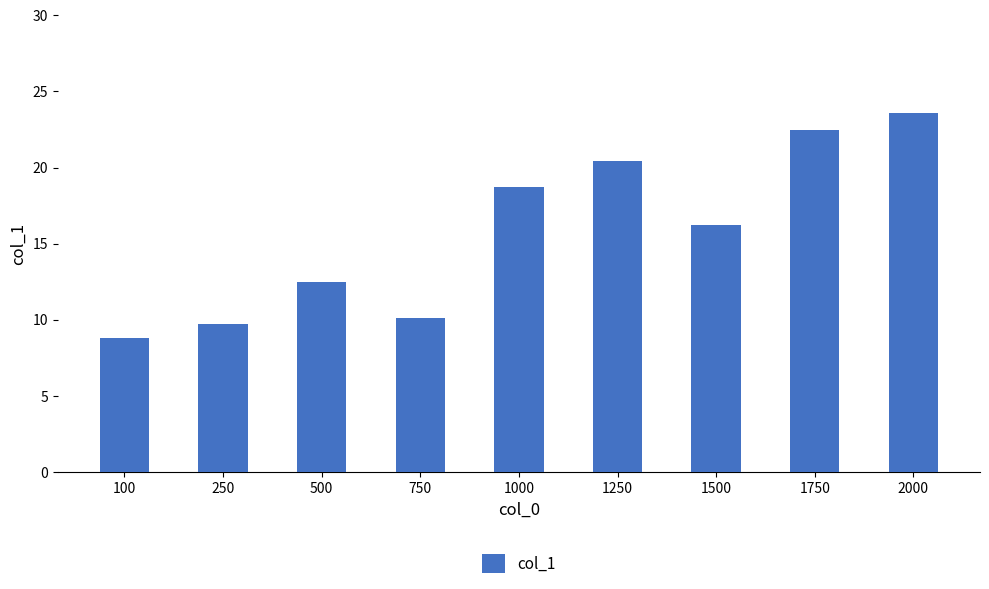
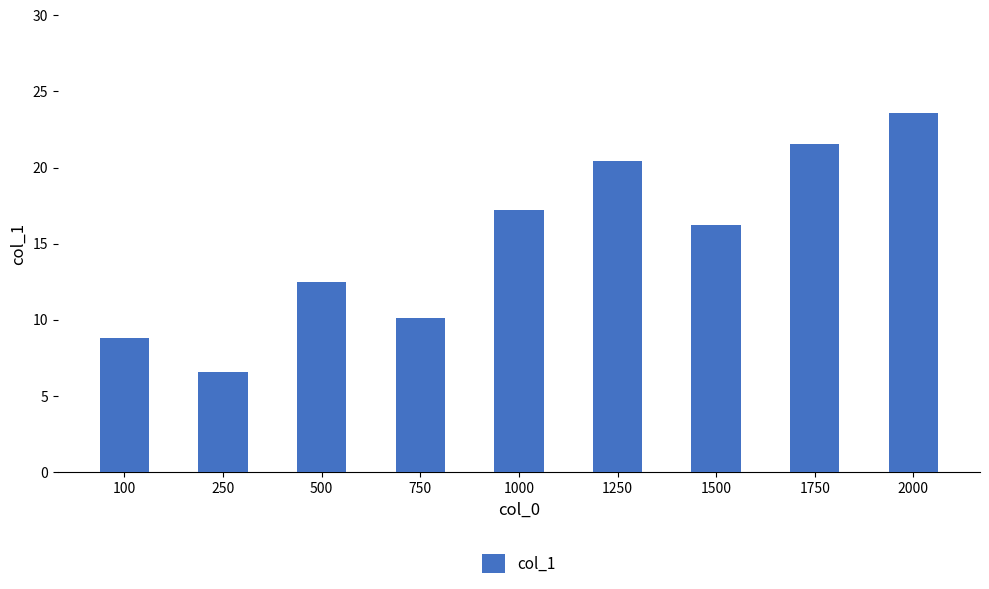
  {
    "100": 8.8,
-   "250": 9.8,
+   "250": 6.6,
    "500": 12.5,
    "750": 10.1,
-   "1000": 18.7,
+   "1000": 17.2,
    "1250": 20.4,
    "1500": 16.2,
-   "1750": 22.5,
+   "1750": 21.6,
    "2000": 23.6
  }
